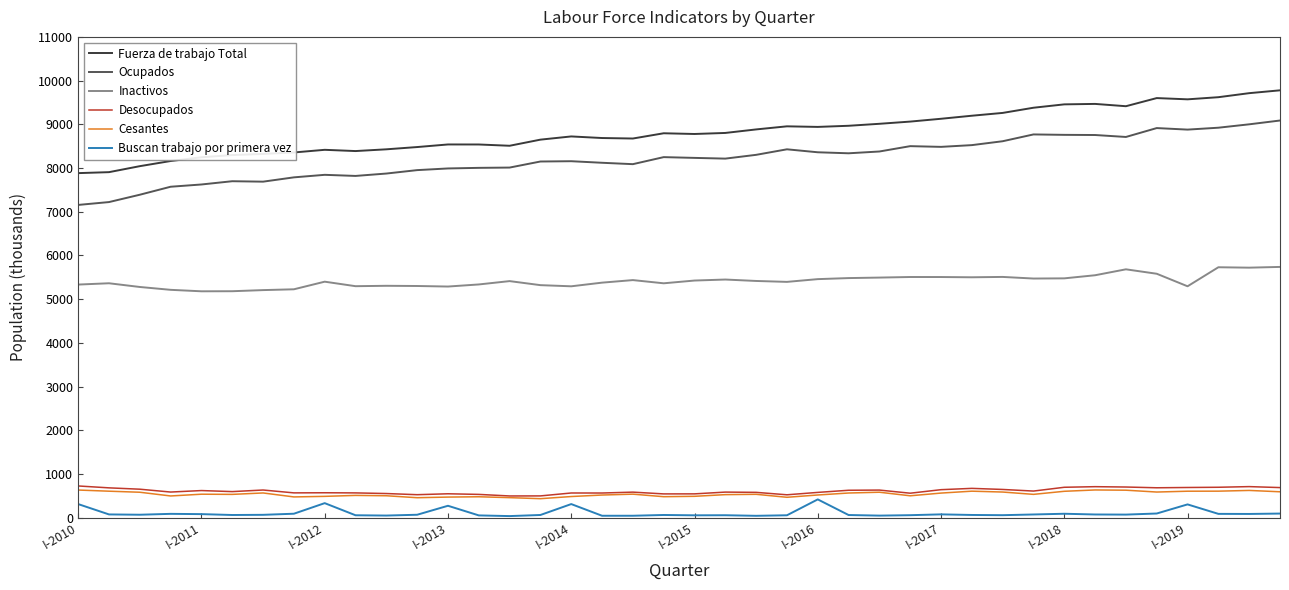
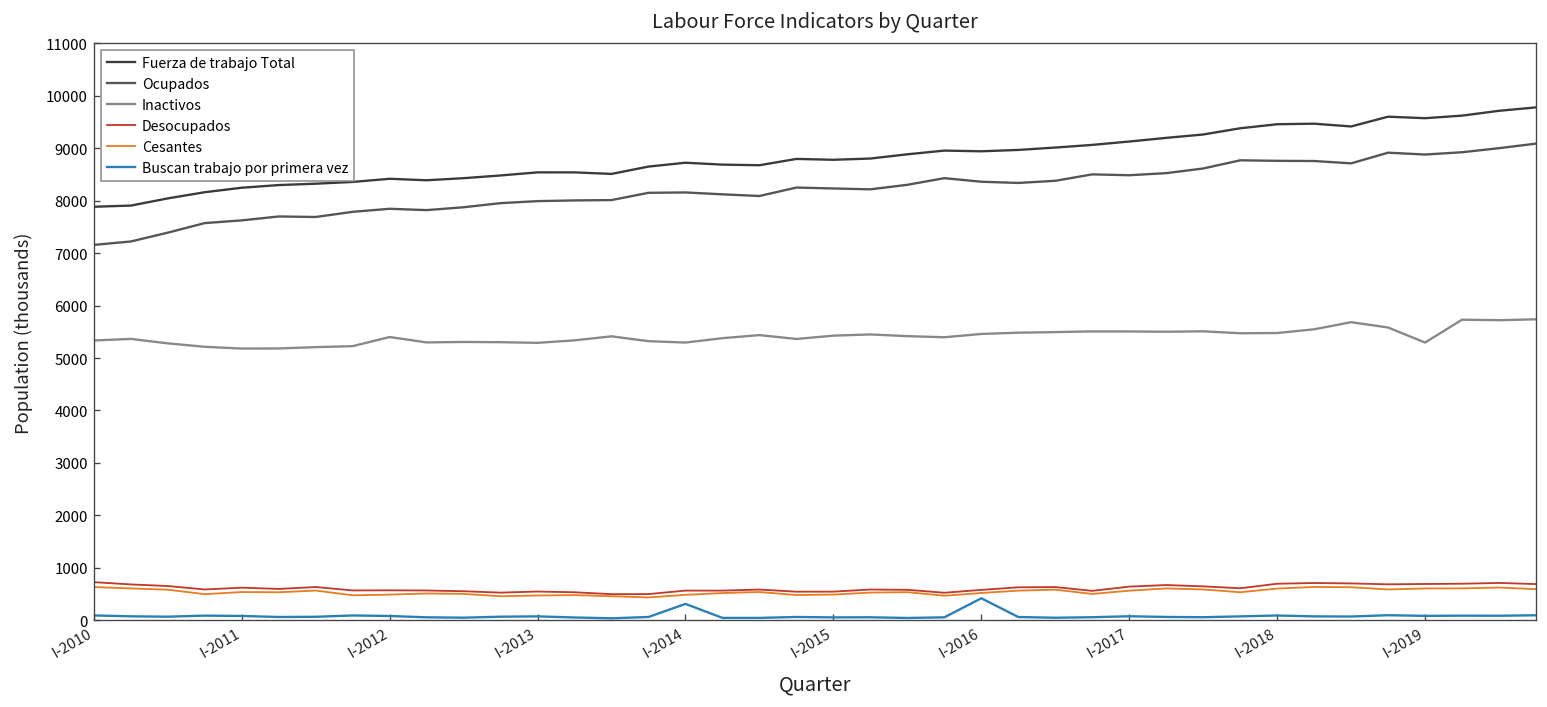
  {
    "Inactivos": {
      "I-2010": 5300,
      "I-2011": 5200,
      "I-2012": 5400,
      "I-2013": 5300,
      "I-2014": 5300,
      "I-2015": 5400,
      "I-2016": 5500,
      "I-2017": 5500,
      "I-2018": 5500,
      "I-2019": 5300
    },
    "Desocupados": {
      "I-2010": 700,
      "I-2011": 600,
      "I-2012": 600,
      "I-2013": 500,
      "I-2014": 600,
      "I-2016": 600,
      "I-2017": 600,
      "I-2018": 700,
      "I-2019": 700
    },
    "Cesantes": {
      "I-2010": 600,
      "I-2011": 500,
      "I-2012": 500,
      "I-2013": 500,
      "I-2014": 500,
      "I-2016": 500,
      "I-2017": 600,
      "I-2018": 600,
      "I-2019": 600
    },
    "Buscan trabajo por primera vez": {
-     "I-2010": 300,
+     "I-2010": 100,
      "I-2011": 100,
-     "I-2012": 300,
-     "I-2013": 300,
+     "I-2012": 100,
+     "I-2013": 100,
      "I-2014": 300,
      "I-2015": 100,
      "I-2016": 400,
      "I-2017": 100,
      "I-2018": 100,
-     "I-2019": 300
+     "I-2019": 100
    }
  }
